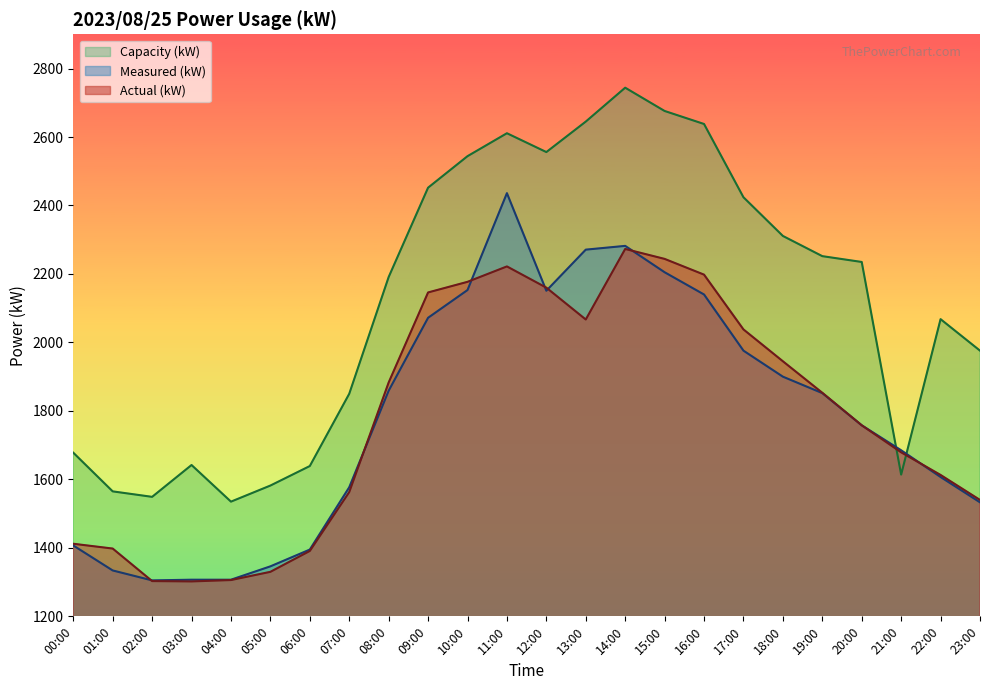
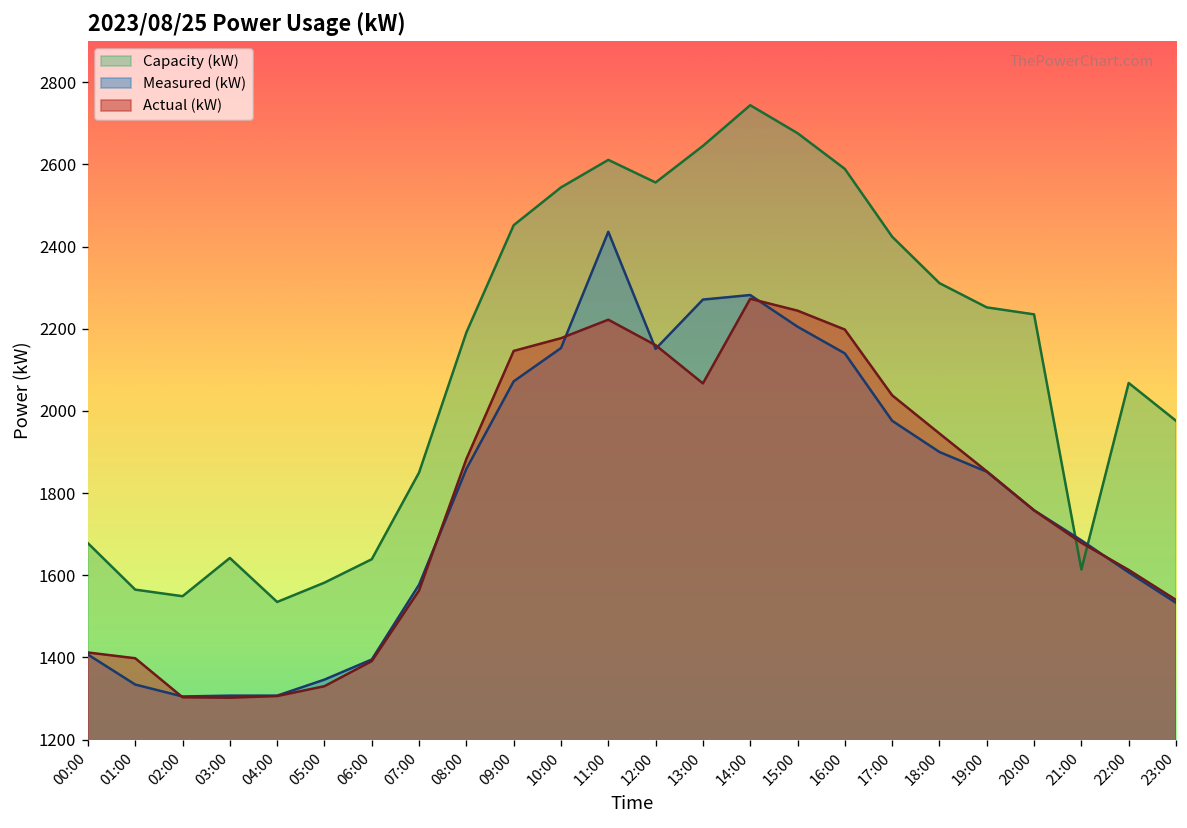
  {
    "Capacity (kW)": {
      "00:00": 1680,
      "01:00": 1570,
      "02:00": 1550,
      "03:00": 1640,
      "04:00": 1540,
      "05:00": 1580,
      "06:00": 1640,
      "07:00": 1850,
      "08:00": 2190,
      "09:00": 2450,
      "10:00": 2540,
      "11:00": 2610,
      "12:00": 2560,
      "13:00": 2650,
      "14:00": 2740,
      "15:00": 2680,
-     "16:00": 2640,
+     "16:00": 2590,
      "17:00": 2420,
      "18:00": 2310,
      "19:00": 2250,
      "20:00": 2240,
      "21:00": 1610,
      "22:00": 2070,
      "23:00": 1980
    },
    "Measured (kW)": {
      "01:00": 1330,
      "05:00": 1350,
      "07:00": 1580,
      "08:00": 1860,
      "09:00": 2070,
      "10:00": 2150,
      "11:00": 2440,
      "12:00": 2150,
      "13:00": 2270,
      "14:00": 2280,
      "15:00": 2210,
      "16:00": 2140,
      "17:00": 1980,
      "18:00": 1900
    },
    "Actual (kW)": {
      "01:00": 1400,
      "05:00": 1330,
      "07:00": 1560,
      "08:00": 1880,
      "09:00": 2150,
      "10:00": 2180,
      "11:00": 2220,
      "12:00": 2160,
      "13:00": 2070,
      "14:00": 2270,
      "15:00": 2240,
      "16:00": 2200,
      "17:00": 2040,
      "18:00": 1950
    }
  }
